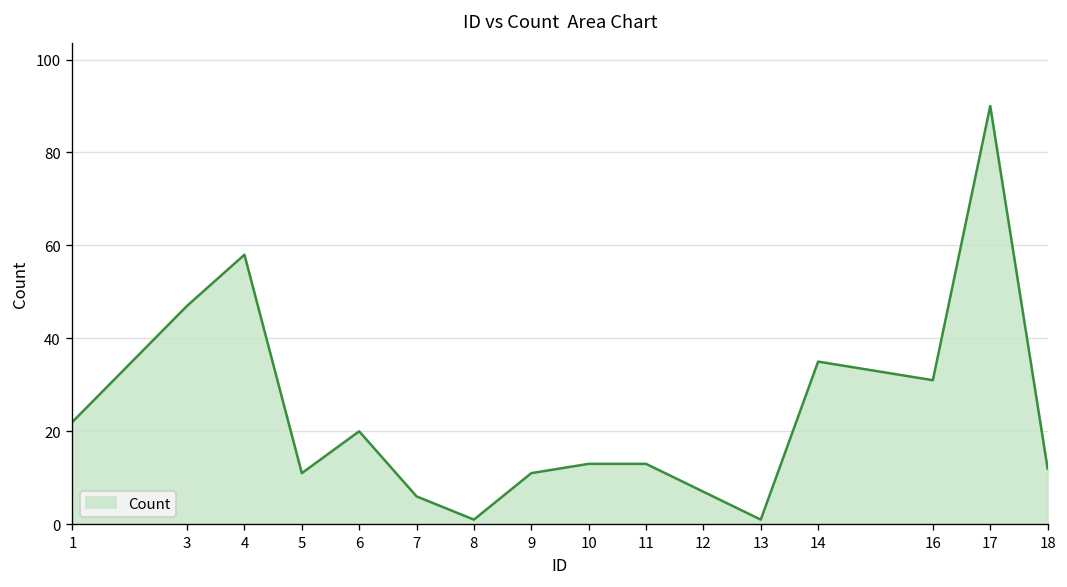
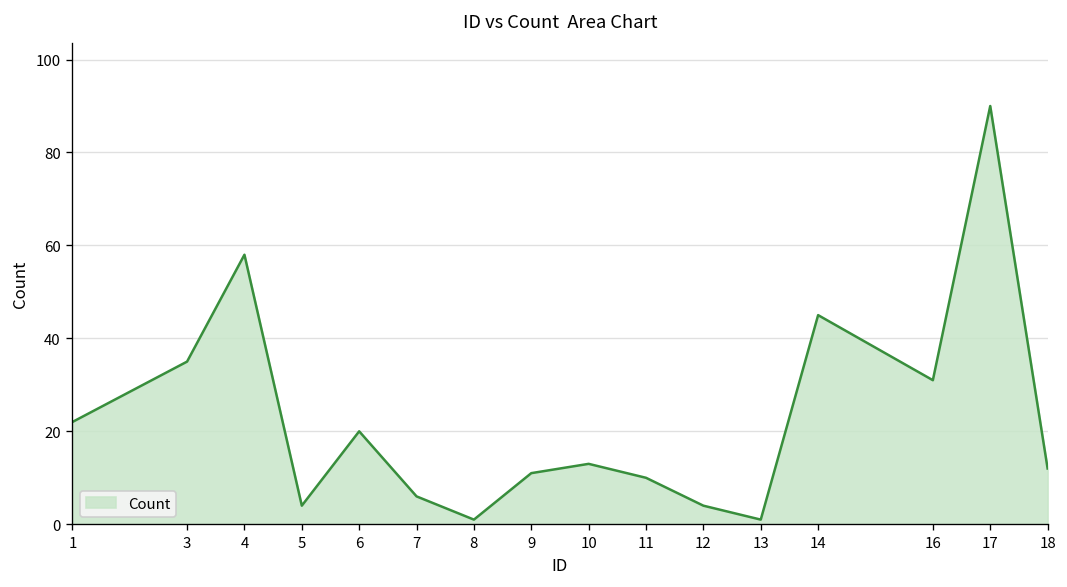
  {
    "1": 22,
-   "3": 47,
+   "3": 35,
    "4": 58,
-   "5": 11,
+   "5": 4,
    "6": 20,
    "7": 6,
    "8": 1,
    "9": 11,
    "10": 13,
-   "11": 13,
-   "12": 7,
+   "11": 10,
+   "12": 4,
    "13": 1,
-   "14": 35,
+   "14": 45,
    "16": 31,
    "17": 90,
    "18": 12
  }
